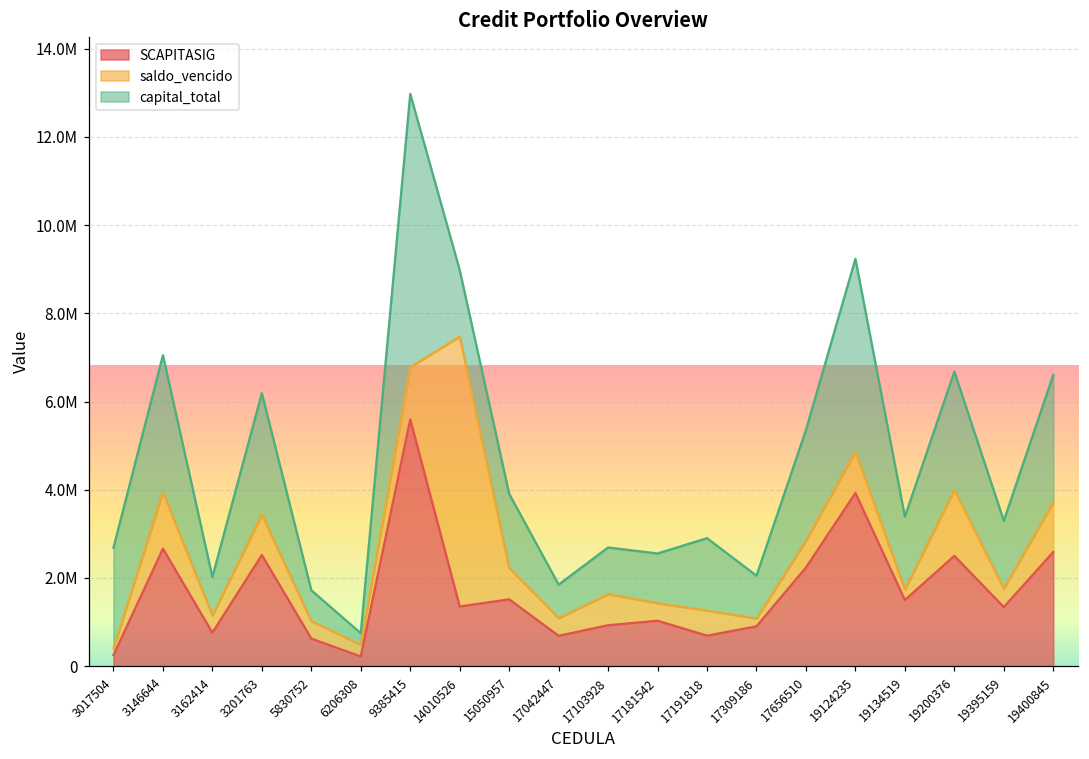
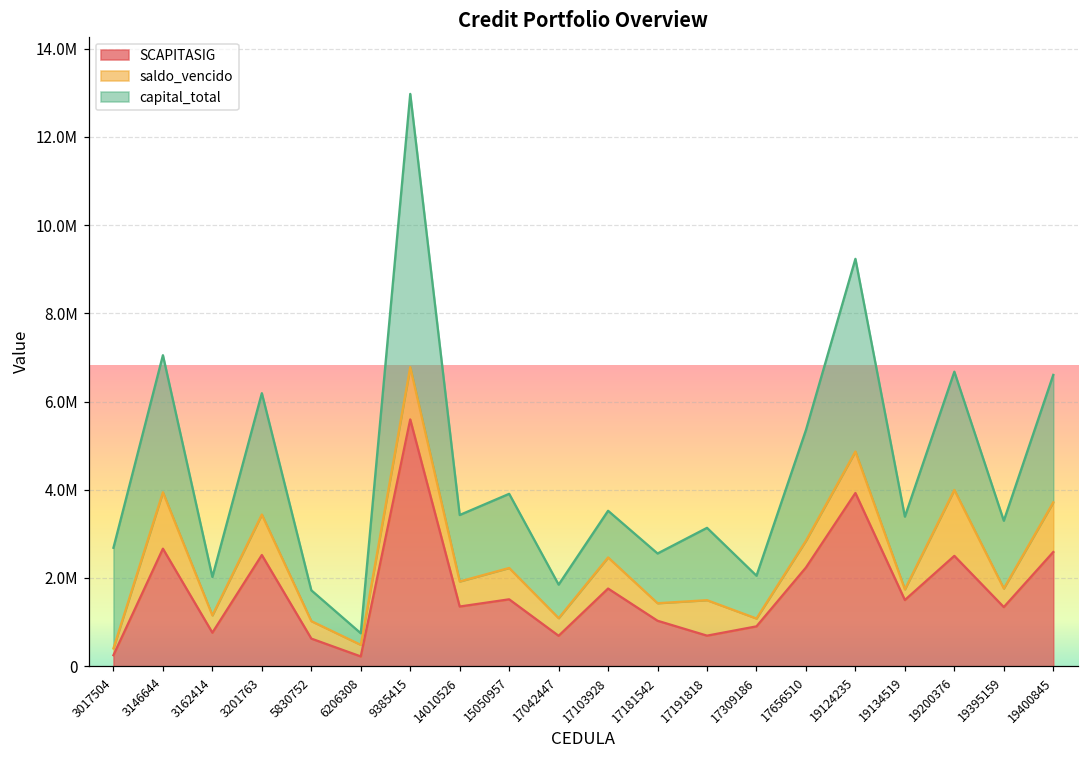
  {
    "SCAPITASIG": {
      "3017504": 200000,
      "3146644": 2700000,
      "3162414": 800000,
      "3201763": 2500000,
      "5830752": 600000,
      "6206308": 200000,
      "9385415": 5600000,
      "14010526": 1400000,
      "15050957": 1500000,
      "17042447": 700000,
-     "17103928": 900000,
+     "17103928": 1800000,
      "17181542": 1000000,
      "17191818": 700000,
      "17309186": 900000,
      "17656510": 2200000,
      "19124235": 3900000,
      "19134519": 1500000,
      "19200376": 2500000,
      "19395159": 1300000,
      "19400845": 2600000
    },
    "saldo_vencido": {
      "3017504": 200000,
      "3146644": 1300000,
      "3162414": 400000,
      "3201763": 900000,
      "5830752": 400000,
      "6206308": 300000,
      "9385415": 1200000,
-     "14010526": 6100000,
+     "14010526": 600000,
      "15050957": 700000,
      "17042447": 400000,
      "17103928": 700000,
      "17181542": 400000,
-     "17191818": 600000,
+     "17191818": 800000,
      "17309186": 200000,
      "17656510": 600000,
      "19124235": 900000,
      "19134519": 200000,
      "19200376": 1500000,
      "19395159": 400000,
      "19400845": 1100000
    },
    "capital_total": {
      "3017504": 2300000,
      "3146644": 3100000,
      "3162414": 900000,
      "3201763": 2800000,
      "5830752": 700000,
      "6206308": 300000,
      "9385415": 6200000,
      "14010526": 1500000,
      "15050957": 1700000,
      "17042447": 800000,
      "17103928": 1100000,
      "17181542": 1100000,
      "17191818": 1600000,
      "17309186": 1000000,
      "17656510": 2500000,
      "19124235": 4400000,
      "19134519": 1600000,
      "19200376": 2700000,
      "19395159": 1500000,
      "19400845": 2900000
    }
  }
